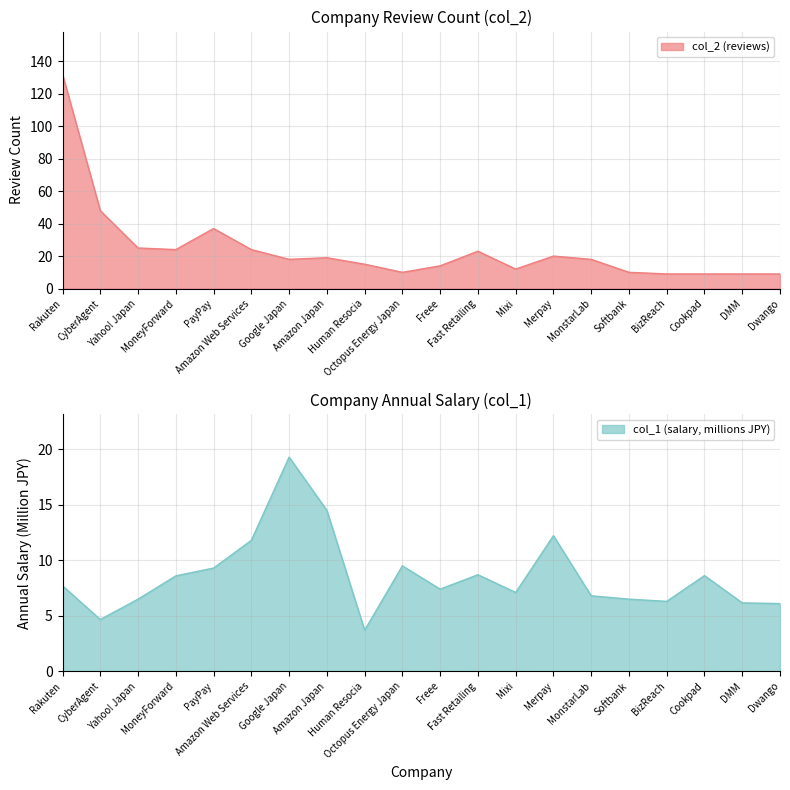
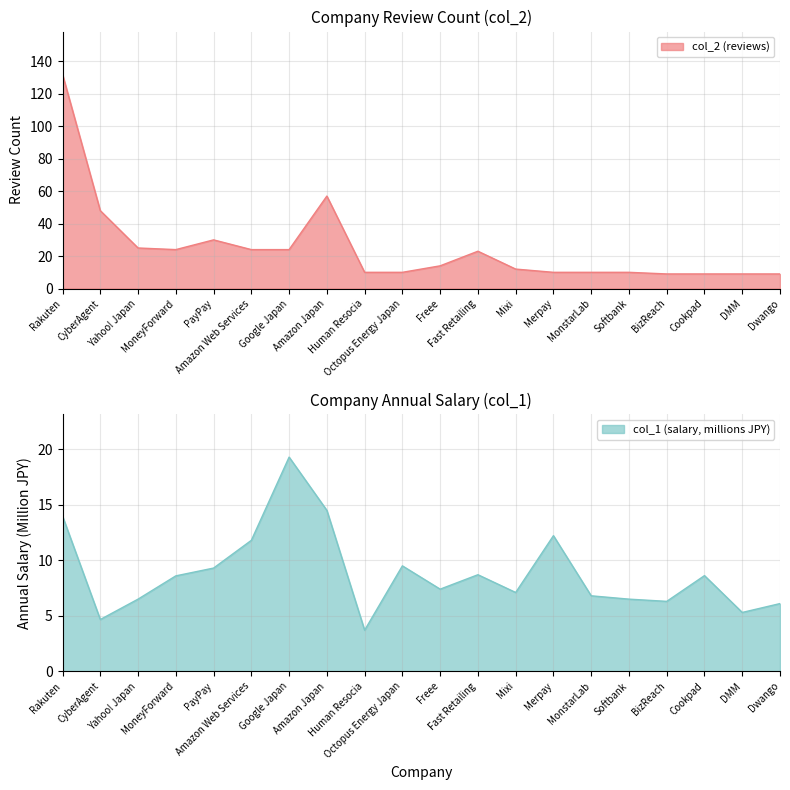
  {
    "Company Review Count (col_2)": {
      "Rakuten": 132,
      "CyberAgent": 48,
      "Yahoo! Japan": 25,
      "MoneyForward": 24,
-     "PayPay": 37,
+     "PayPay": 30,
      "Amazon Web Services": 24,
-     "Google Japan": 18,
-     "Amazon Japan": 19,
-     "Human Resocia": 15,
+     "Google Japan": 24,
+     "Amazon Japan": 57,
+     "Human Resocia": 10,
      "Octopus Energy Japan": 10,
      "Freee": 14,
      "Fast Retailing": 23,
      "Mixi": 12,
-     "Merpay": 20,
-     "MonstarLab": 18,
+     "Merpay": 10,
+     "MonstarLab": 10,
      "Softbank": 10,
      "BizReach": 9,
      "Cookpad": 9,
      "DMM": 9,
      "Dwango": 9
    },
    "Company Annual Salary (col_1)": {
-     "Rakuten": 7.7,
+     "Rakuten": 14.0,
      "CyberAgent": 4.7,
      "Yahoo! Japan": 6.5,
      "MoneyForward": 8.6,
      "PayPay": 9.3,
      "Amazon Web Services": 11.8,
      "Google Japan": 19.3,
      "Amazon Japan": 14.5,
      "Human Resocia": 3.7,
      "Octopus Energy Japan": 9.5,
      "Freee": 7.4,
      "Fast Retailing": 8.7,
      "Mixi": 7.1,
      "Merpay": 12.2,
      "MonstarLab": 6.8,
      "Softbank": 6.5,
      "BizReach": 6.3,
      "Cookpad": 8.6,
-     "DMM": 6.2,
+     "DMM": 5.3,
      "Dwango": 6.1
    }
  }
